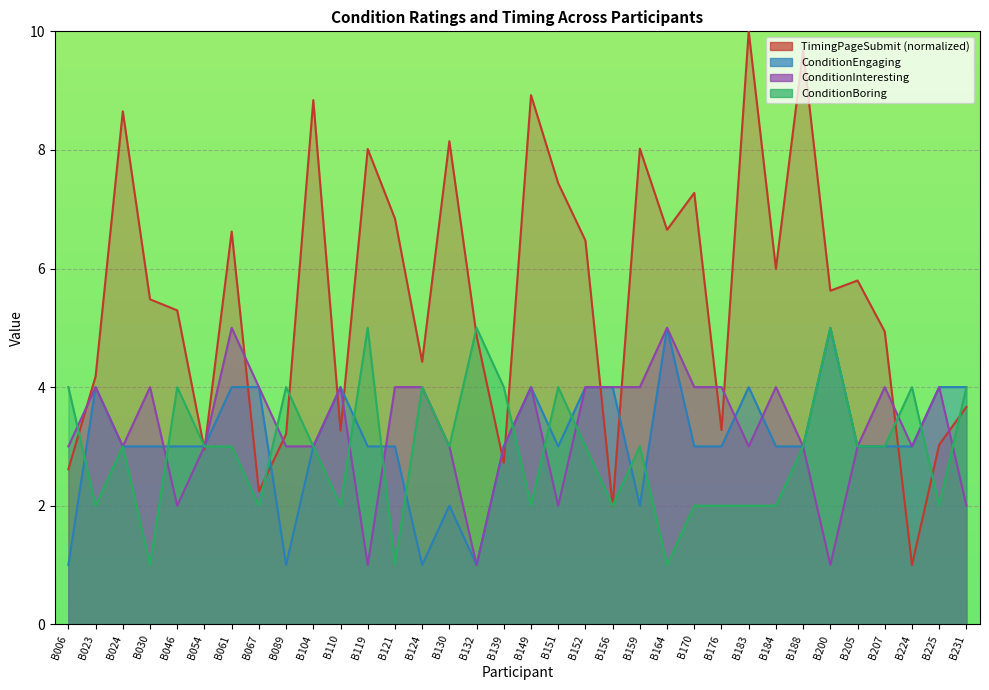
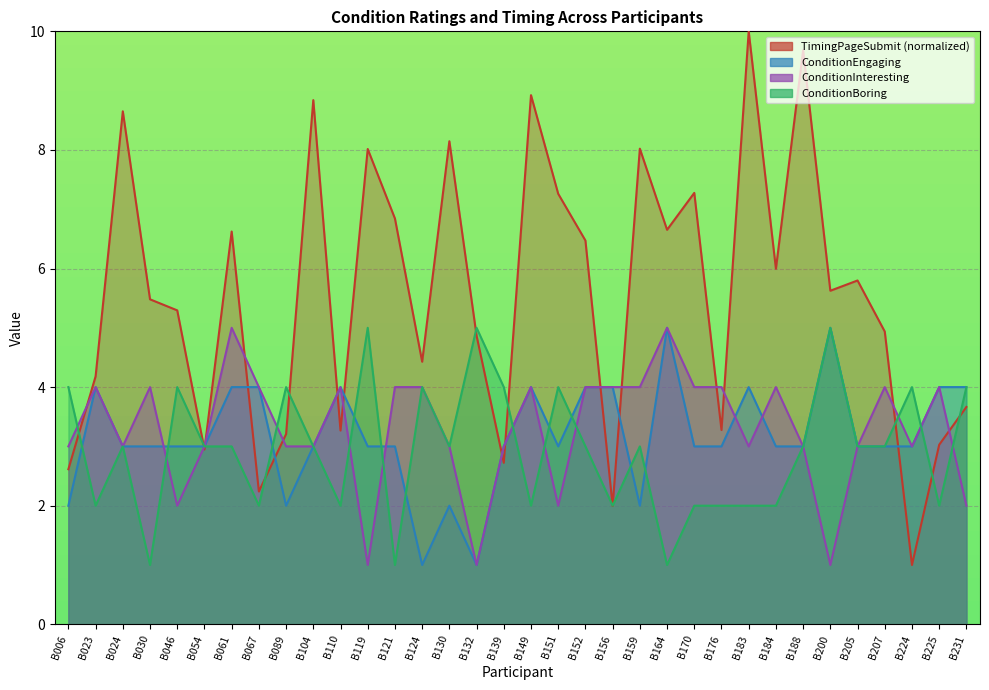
  {
    "TimingPageSubmit (normalized)": {
      "B006": 2.6,
      "B023": 4.2,
      "B024": 8.7,
      "B030": 5.5,
      "B046": 5.3,
      "B054": 2.9,
      "B061": 6.6,
      "B067": 2.2,
      "B089": 3.2,
      "B104": 8.8,
      "B110": 3.3,
      "B119": 8.0,
      "B121": 6.8,
      "B124": 4.4,
      "B130": 8.1,
      "B132": 4.9,
      "B139": 2.7,
      "B149": 8.9,
-     "B151": 7.4,
+     "B151": 7.3,
      "B152": 6.5,
      "B159": 8.0,
      "B164": 6.7,
      "B170": 7.3,
      "B176": 3.3,
      "B183": 10.0,
      "B184": 6.0,
      "B200": 5.6,
      "B205": 5.8,
      "B207": 4.9,
      "B224": 1.0,
      "B225": 3.0,
      "B231": 3.7
    },
    "ConditionEngaging": {
-     "B006": 1,
+     "B006": 2,
      "B030": 3,
      "B046": 3,
      "B061": 4,
-     "B089": 1,
+     "B089": 2,
      "B119": 3,
      "B121": 3,
      "B124": 1,
      "B130": 2,
      "B151": 3,
      "B159": 2,
      "B170": 3,
      "B176": 3,
      "B183": 4,
      "B184": 3
    },
    "ConditionInteresting": {
      "B006": 3.0,
      "B030": 4.0,
      "B046": 2.0,
      "B061": 5.0,
      "B089": 3.0,
      "B119": 1.0,
      "B121": 4.0,
      "B151": 2.0,
      "B159": 4.0,
      "B170": 4.0,
      "B176": 4.0,
      "B183": 3.0,
      "B184": 4.0,
      "B200": 1.0,
      "B207": 4.0,
      "B231": 2.0
    },
    "ConditionBoring": {
      "B006": 4.0,
      "B023": 2.0,
      "B030": 1.0,
      "B046": 4.0,
      "B061": 3.0,
      "B067": 2.0,
      "B089": 4.0,
      "B110": 2.0,
      "B119": 5.0,
      "B121": 1.0,
      "B132": 5.0,
      "B139": 4.0,
      "B149": 2.0,
      "B151": 4.0,
      "B152": 3.0,
      "B159": 3.0,
      "B164": 1.0,
      "B170": 2.0,
      "B176": 2.0,
      "B183": 2.0,
      "B184": 2.0,
      "B224": 4.0,
      "B225": 2.0
    }
  }
